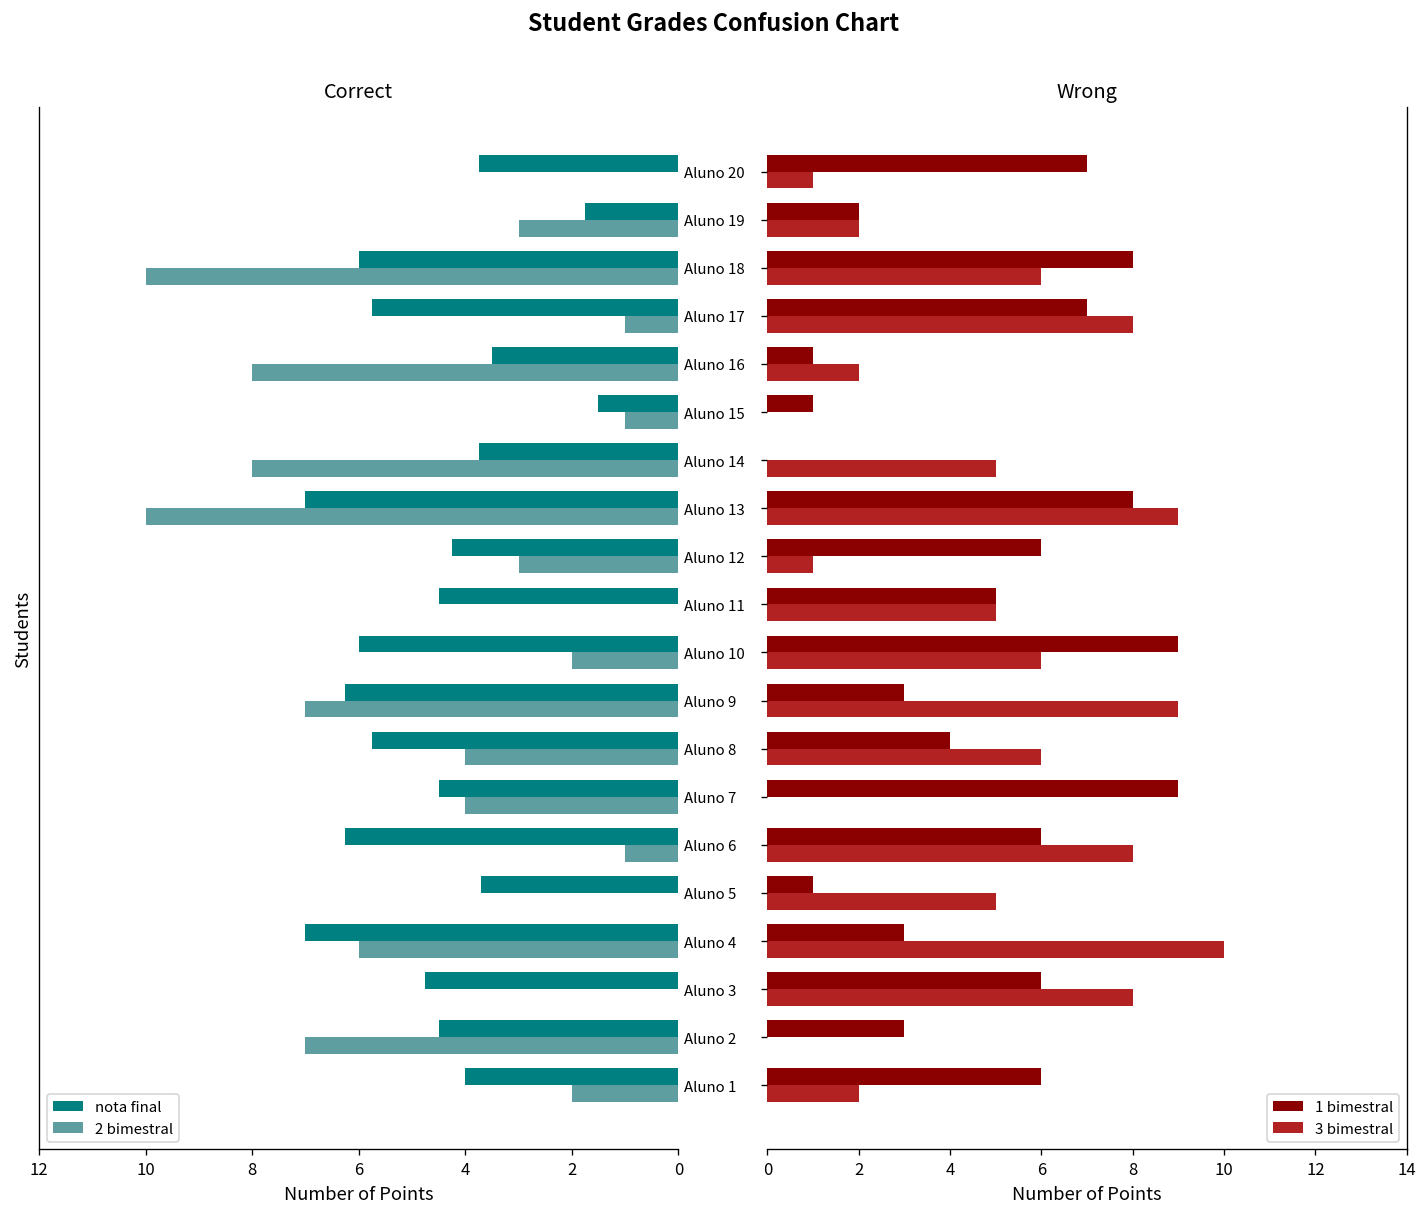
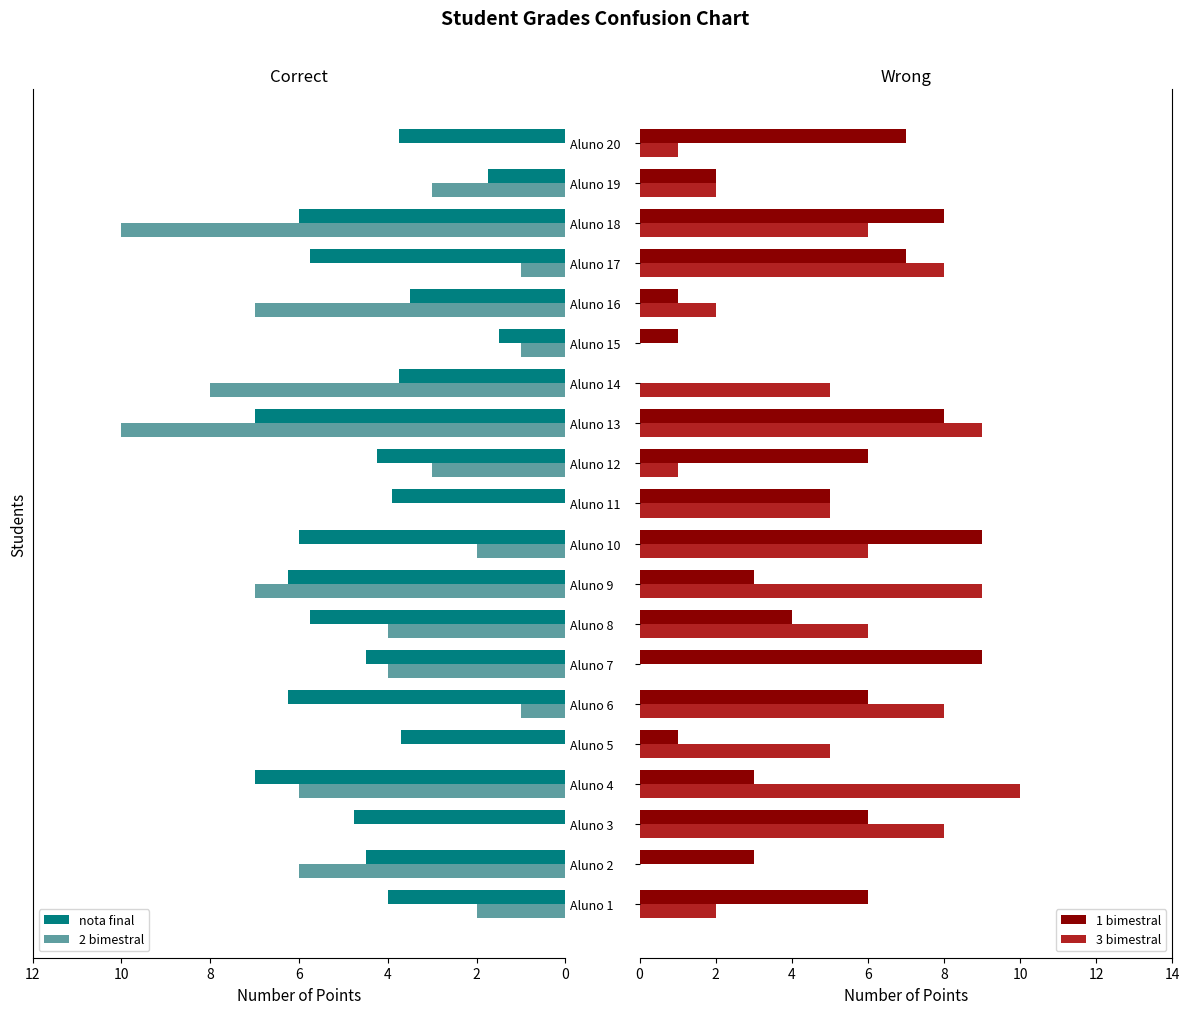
  {
    "Correct": {
      "nota final": {
        "Aluno 20": 3.8,
        "Aluno 19": 1.8,
        "Aluno 18": 6.0,
        "Aluno 17": 5.8,
        "Aluno 16": 3.5,
        "Aluno 15": 1.5,
        "Aluno 14": 3.8,
        "Aluno 13": 7.0,
        "Aluno 12": 4.3,
-       "Aluno 11": 4.5,
+       "Aluno 11": 3.9,
        "Aluno 10": 6.0,
        "Aluno 9": 6.3,
        "Aluno 8": 5.8,
        "Aluno 7": 4.5,
        "Aluno 6": 6.3,
        "Aluno 5": 3.7,
        "Aluno 4": 7.0,
        "Aluno 3": 4.8,
        "Aluno 2": 4.5,
        "Aluno 1": 4.0
      },
      "2 bimestral": {
        "Aluno 20": 0,
        "Aluno 19": 3,
        "Aluno 18": 10,
        "Aluno 17": 1,
-       "Aluno 16": 8,
+       "Aluno 16": 7,
        "Aluno 15": 1,
        "Aluno 14": 8,
        "Aluno 13": 10,
        "Aluno 12": 3,
        "Aluno 11": 0,
        "Aluno 10": 2,
        "Aluno 9": 7,
        "Aluno 8": 4,
        "Aluno 7": 4,
        "Aluno 6": 1,
        "Aluno 5": 0,
        "Aluno 4": 6,
        "Aluno 3": 0,
-       "Aluno 2": 7,
+       "Aluno 2": 6,
        "Aluno 1": 2
      }
    }
  }
